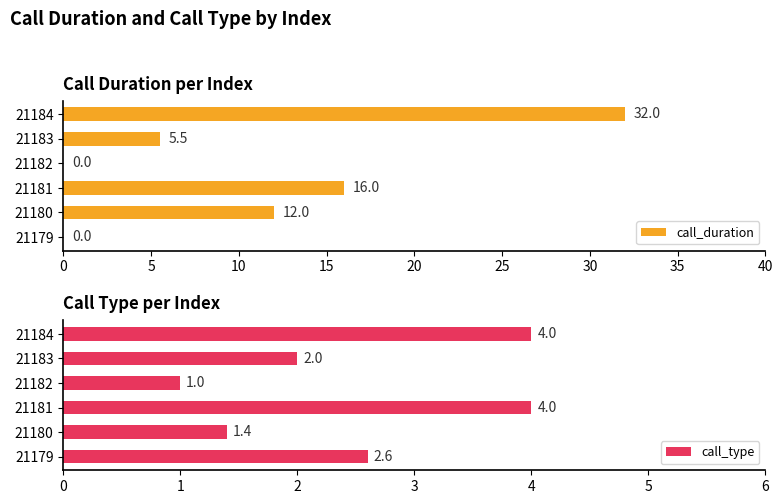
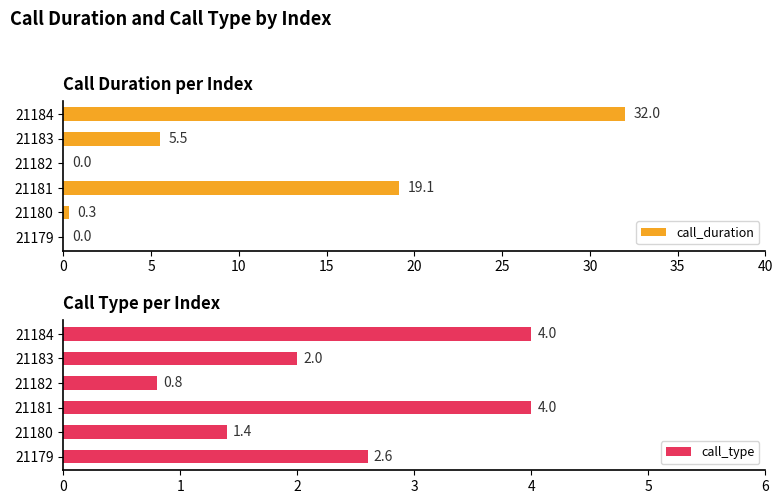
  {
    "Call Duration per Index": {
      "21184": 32.0,
      "21183": 5.5,
      "21182": 0.0,
-     "21181": 16.0,
-     "21180": 12.0,
+     "21181": 19.1,
+     "21180": 0.3,
      "21179": 0.0
    },
    "Call Type per Index": {
      "21184": 4.0,
      "21183": 2.0,
-     "21182": 1.0,
+     "21182": 0.8,
      "21181": 4.0,
      "21180": 1.4,
      "21179": 2.6
    }
  }
